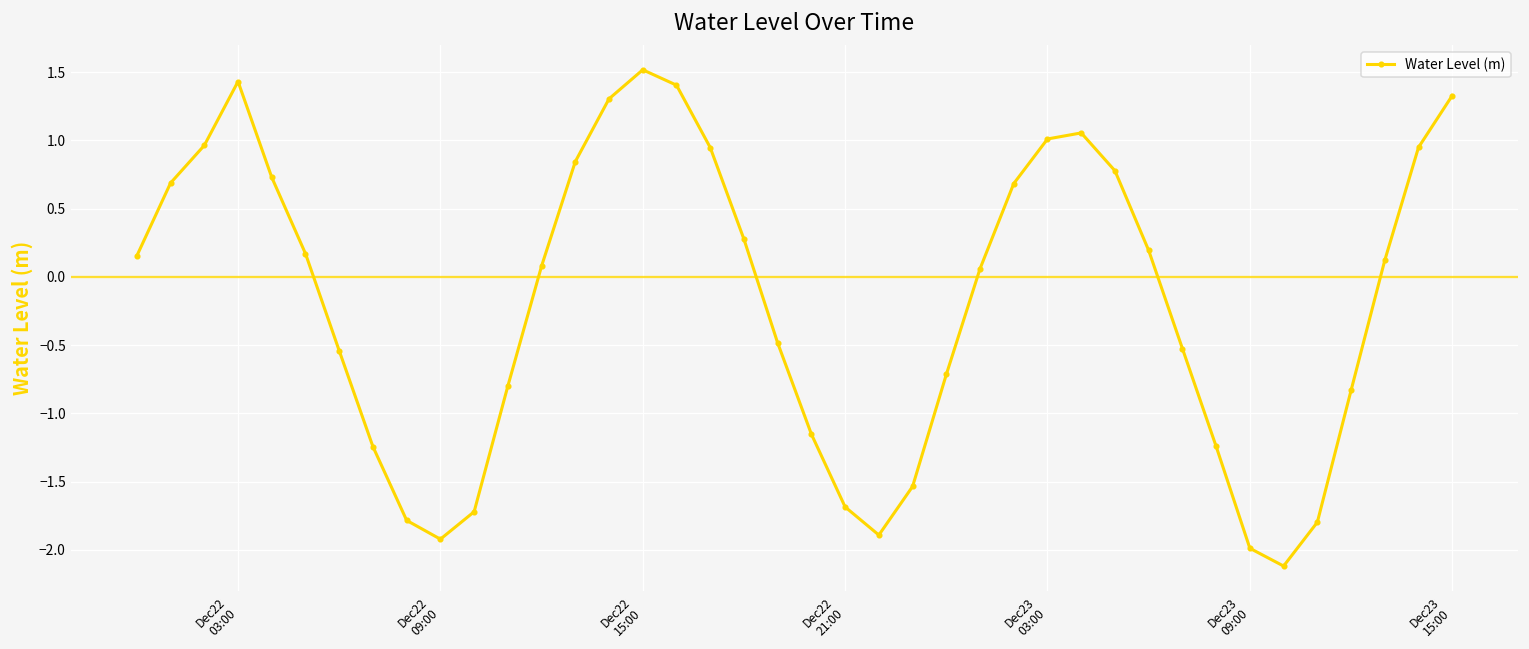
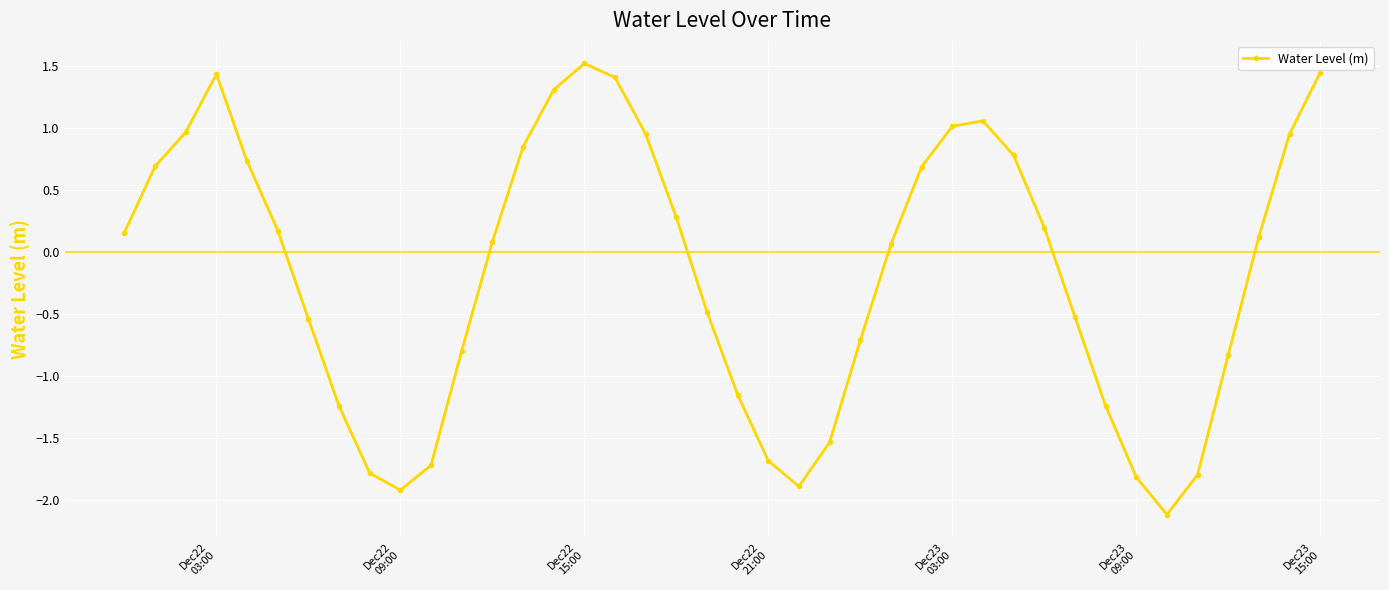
  {
    "Dec22 03:00": 1.43,
    "Dec22 09:00": -1.92,
    "Dec22 15:00": 1.52,
    "Dec22 21:00": -1.69,
    "Dec23 03:00": 1.01,
-   "Dec23 09:00": -1.99,
-   "Dec23 15:00": 1.33
+   "Dec23 09:00": -1.82,
+   "Dec23 15:00": 1.44
  }
